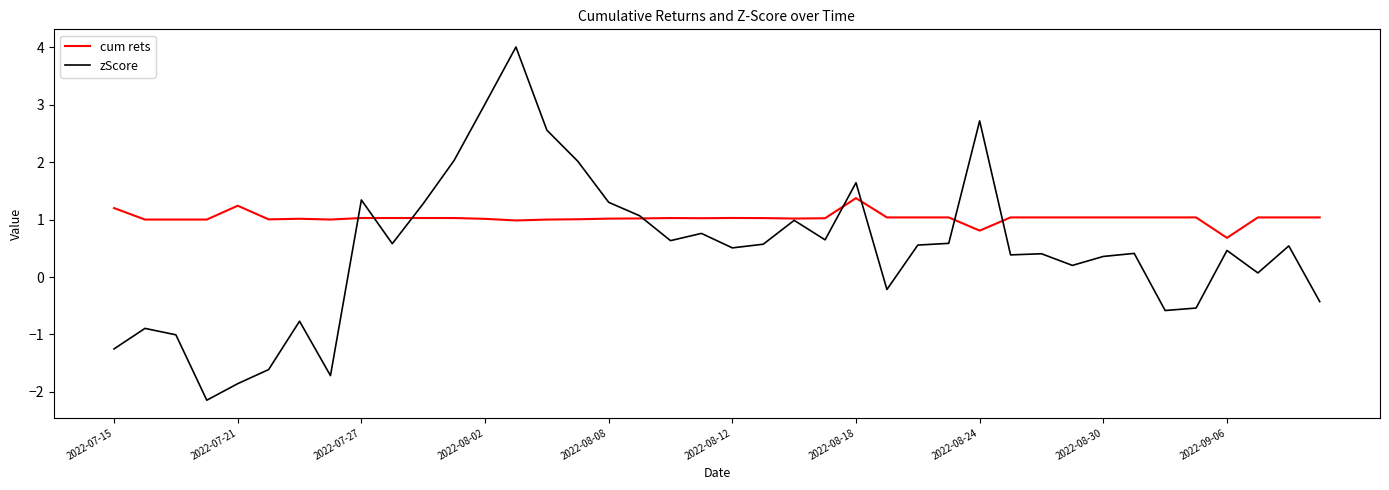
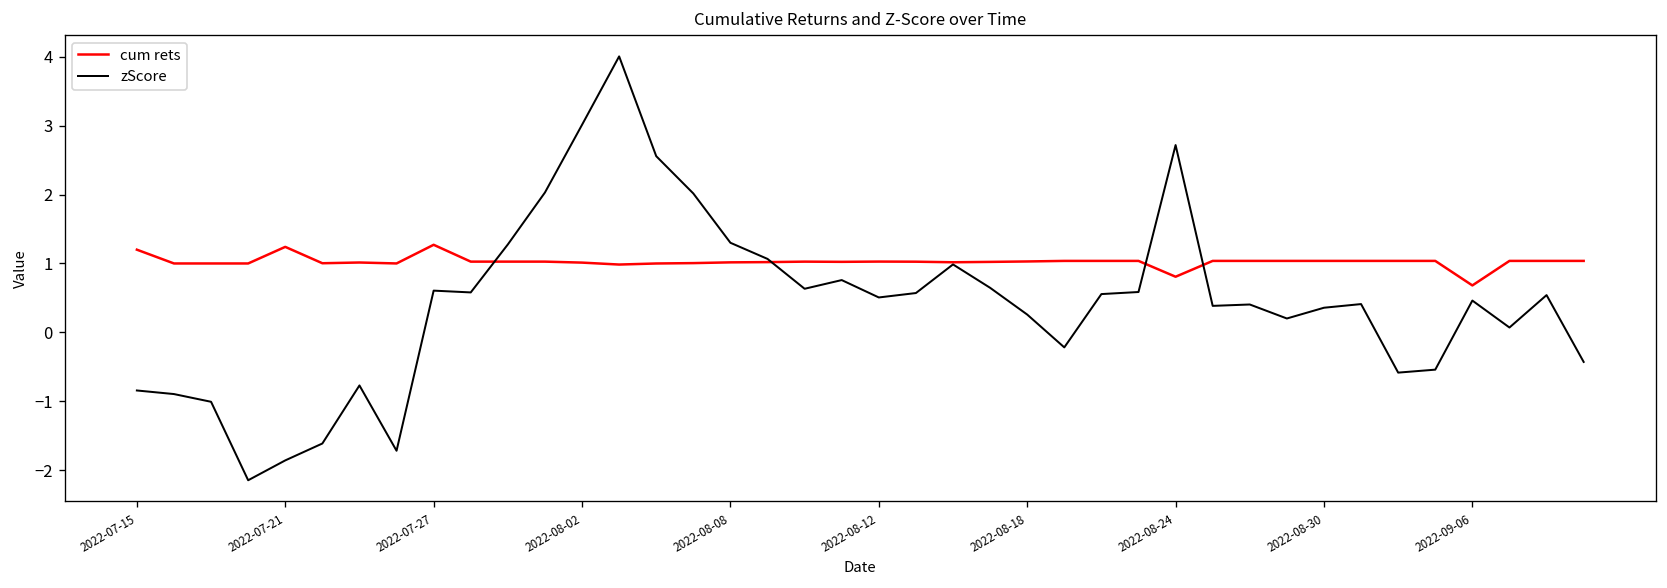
  {
    "cum rets": {
      "2022-07-15": 1.2,
      "2022-07-21": 1.2,
-     "2022-07-27": 1.0,
+     "2022-07-27": 1.3,
      "2022-08-02": 1.0,
      "2022-08-08": 1.0,
      "2022-08-12": 1.0,
-     "2022-08-18": 1.4,
+     "2022-08-18": 1.0,
      "2022-08-24": 0.8,
      "2022-08-30": 1.0,
      "2022-09-06": 0.7
    },
    "zScore": {
-     "2022-07-15": -1.3,
+     "2022-07-15": -0.8,
      "2022-07-21": -1.9,
-     "2022-07-27": 1.3,
+     "2022-07-27": 0.6,
      "2022-08-02": 3.0,
      "2022-08-08": 1.3,
      "2022-08-12": 0.5,
-     "2022-08-18": 1.6,
+     "2022-08-18": 0.3,
      "2022-08-24": 2.7,
      "2022-08-30": 0.4,
      "2022-09-06": 0.5
    }
  }
